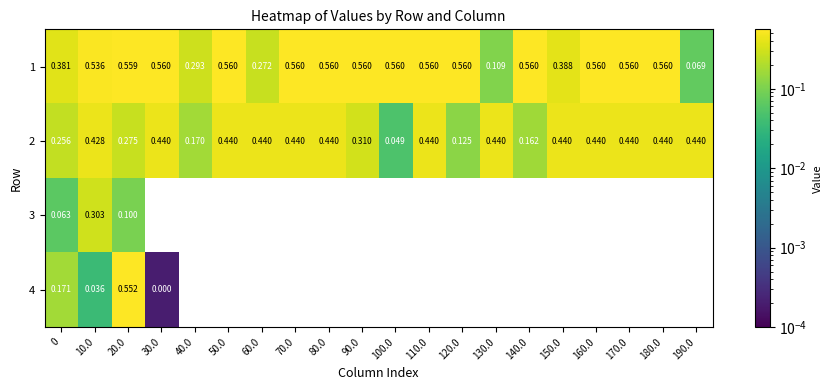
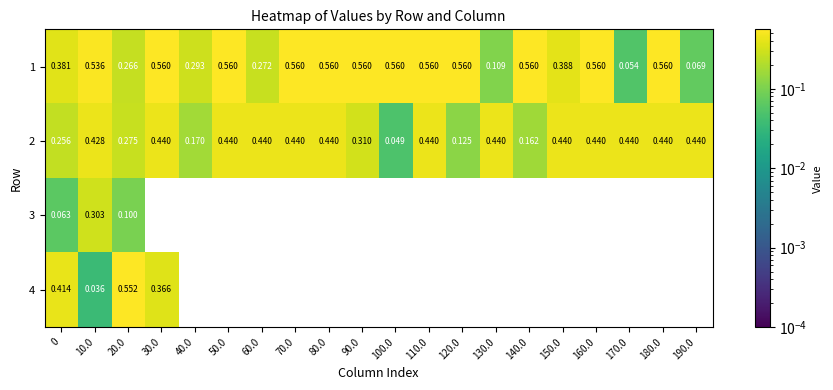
  {
    "1": {
      "0": 0.381,
      "10.0": 0.536,
-     "20.0": 0.559,
+     "20.0": 0.266,
      "30.0": 0.560,
      "40.0": 0.293,
      "50.0": 0.560,
      "60.0": 0.272,
      "70.0": 0.560,
      "80.0": 0.560,
      "90.0": 0.560,
      "100.0": 0.560,
      "110.0": 0.560,
      "120.0": 0.560,
      "130.0": 0.109,
      "140.0": 0.560,
      "150.0": 0.388,
      "160.0": 0.560,
-     "170.0": 0.560,
+     "170.0": 0.054,
      "180.0": 0.560,
      "190.0": 0.069
    },
    "2": {
      "0": 0.256,
      "10.0": 0.428,
      "20.0": 0.275,
      "30.0": 0.440,
      "40.0": 0.170,
      "50.0": 0.440,
      "60.0": 0.440,
      "70.0": 0.440,
      "80.0": 0.440,
      "90.0": 0.310,
      "100.0": 0.049,
      "110.0": 0.440,
      "120.0": 0.125,
      "130.0": 0.440,
      "140.0": 0.162,
      "150.0": 0.440,
      "160.0": 0.440,
      "170.0": 0.440,
      "180.0": 0.440,
      "190.0": 0.440
    },
    "3": {
      "0": 0.063,
      "10.0": 0.303,
      "20.0": 0.100
    },
    "4": {
-     "0": 0.171,
+     "0": 0.414,
      "10.0": 0.036,
      "20.0": 0.552,
-     "30.0": 0.000
+     "30.0": 0.366
    }
  }
